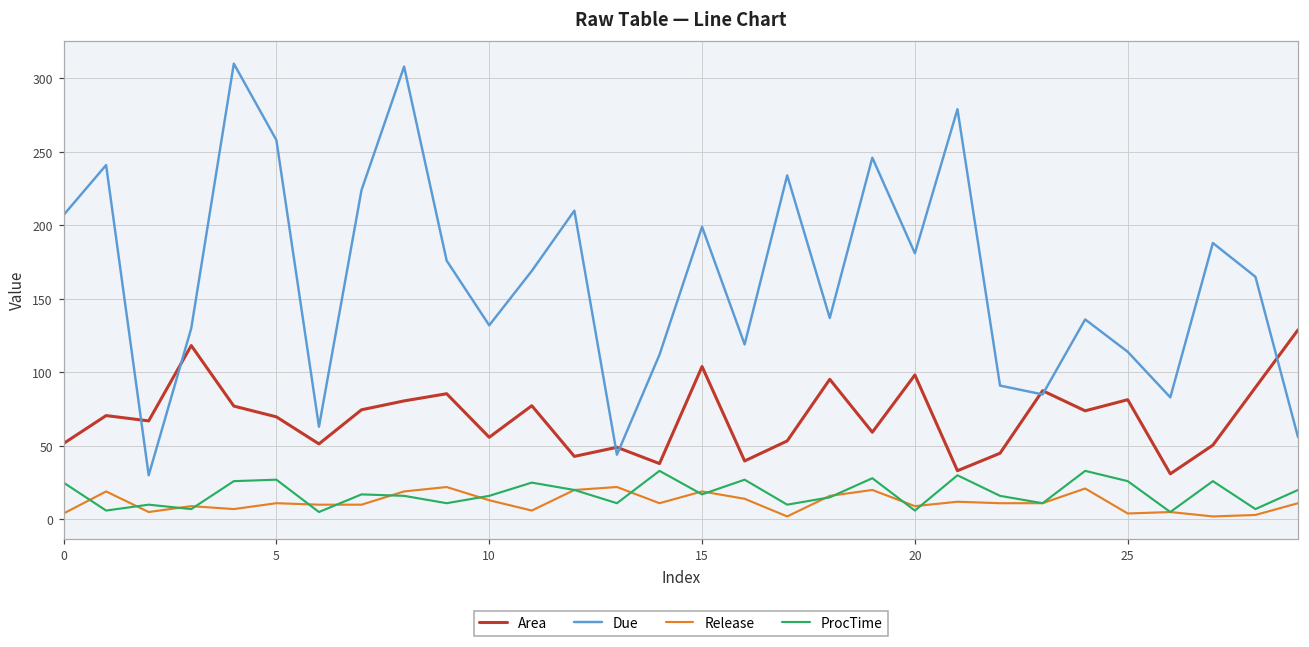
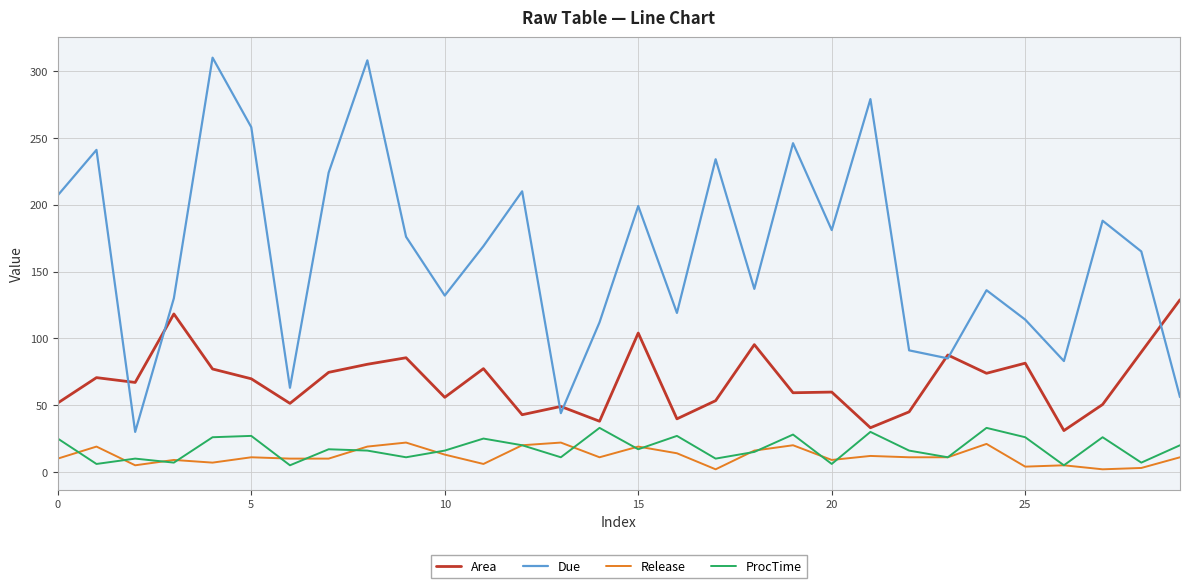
  {
    "Area": {
      "0": 52,
      "5": 70,
      "10": 56,
      "15": 104,
-     "20": 98,
+     "20": 60,
      "25": 81
    },
    "Due": {
      "0": 207,
      "5": 258,
      "10": 132,
      "15": 199,
      "20": 181,
      "25": 114
    },
    "Release": {
-     "0": 4,
+     "0": 10,
      "5": 11,
      "10": 13,
      "15": 19,
      "20": 9,
      "25": 4
    },
    "ProcTime": {
      "0": 25,
      "5": 27,
      "10": 16,
      "15": 17,
      "20": 6,
      "25": 26
    }
  }
